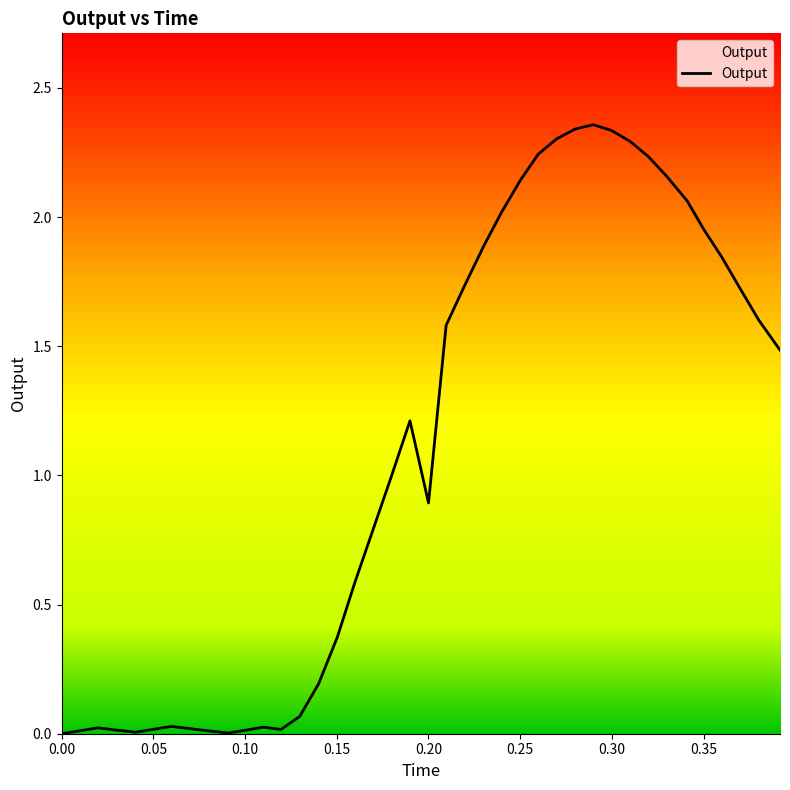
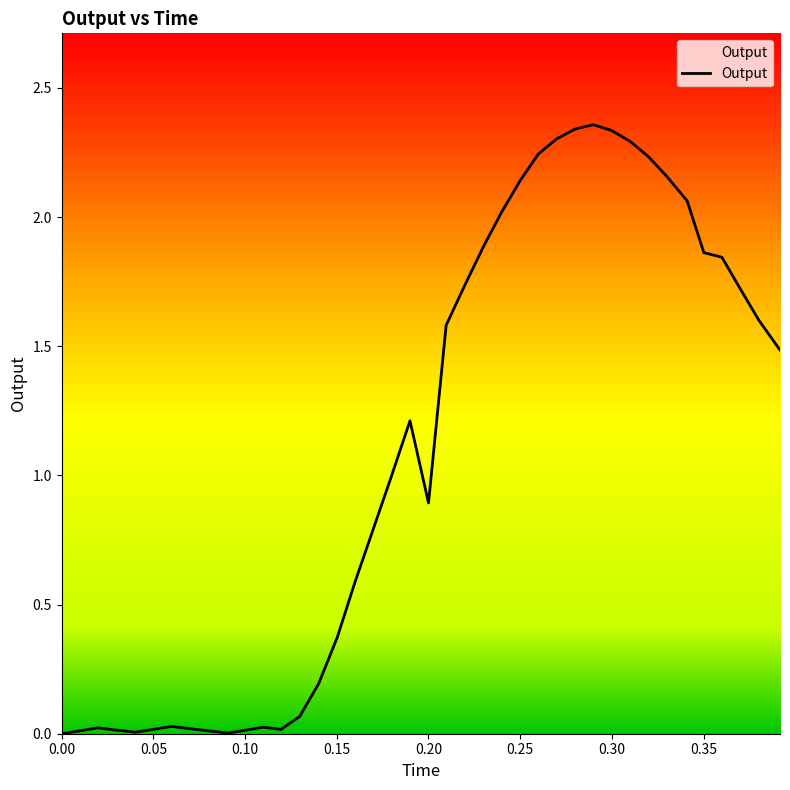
  {
    "0.00": 0.00,
    "0.20": 0.89,
-   "0.35": 1.95
+   "0.35": 1.86
  }
